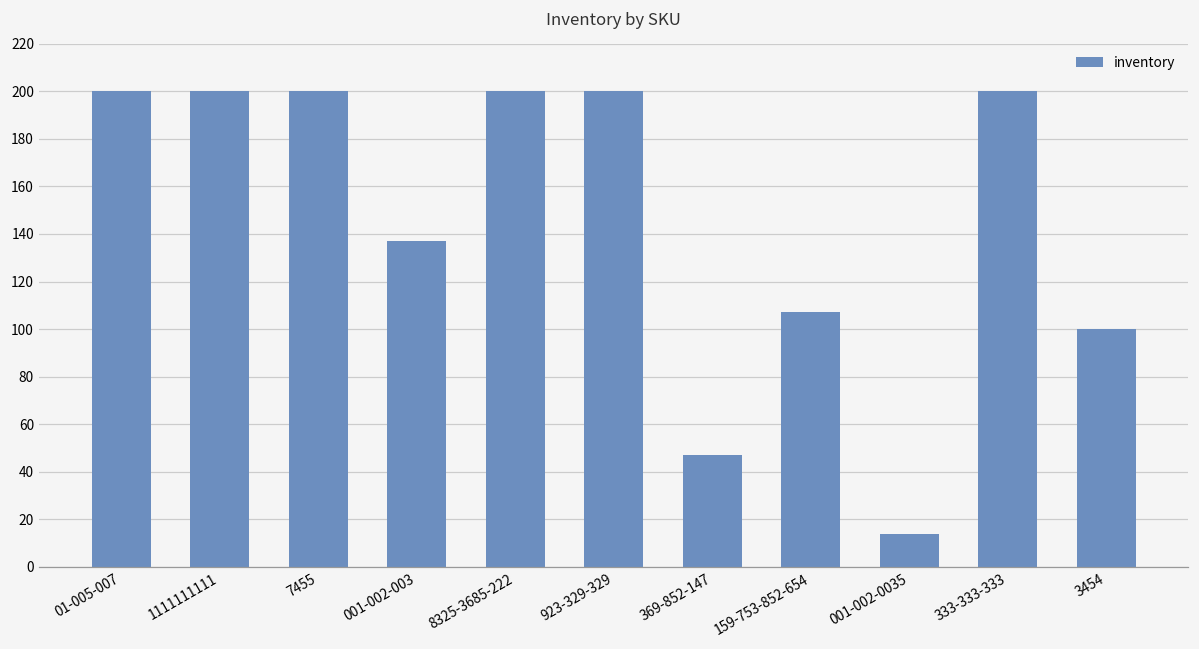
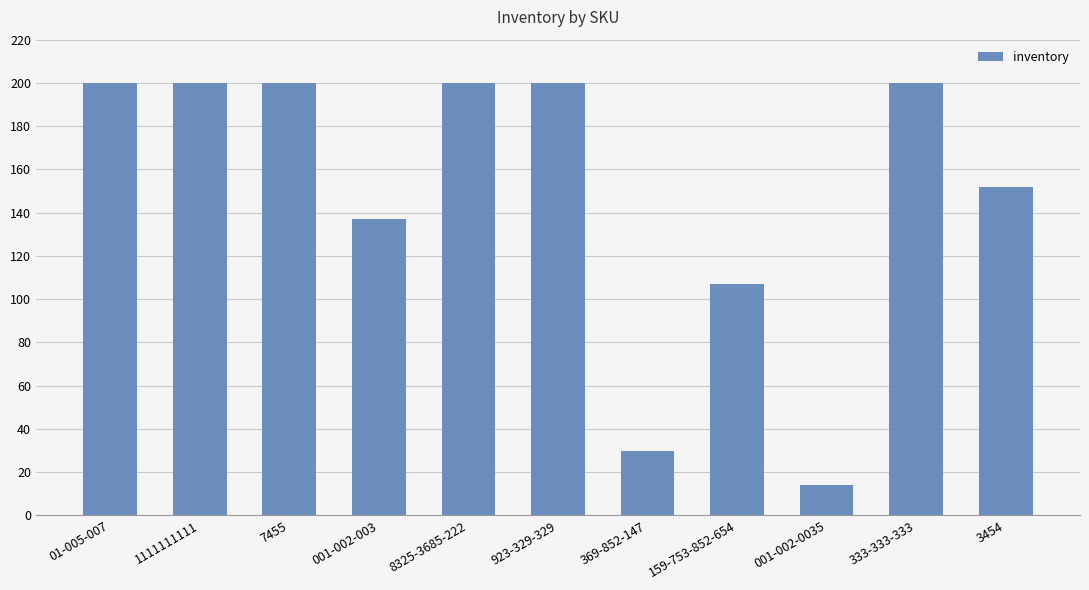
  {
    "01-005-007": 200,
    "1111111111": 200,
    "7455": 200,
    "001-002-003": 137,
    "8325-3685-222": 200,
    "923-329-329": 200,
-   "369-852-147": 47,
+   "369-852-147": 30,
    "159-753-852-654": 107,
    "001-002-0035": 14,
    "333-333-333": 200,
-   "3454": 100
+   "3454": 152
  }
